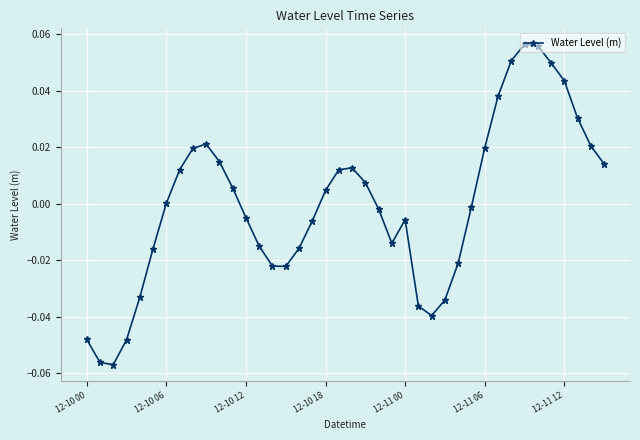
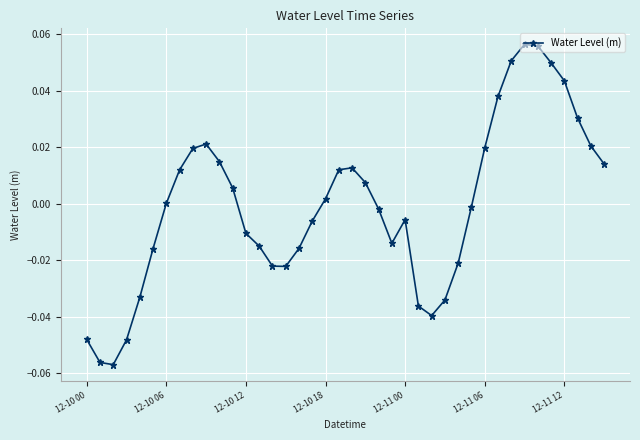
  {
    "12-10 00": -0.048,
    "12-10 06": 0.000,
-   "12-10 12": -0.005,
-   "12-10 18": 0.005,
+   "12-10 12": -0.011,
+   "12-10 18": 0.002,
    "12-11 00": -0.006,
    "12-11 06": 0.020,
    "12-11 12": 0.043
  }
